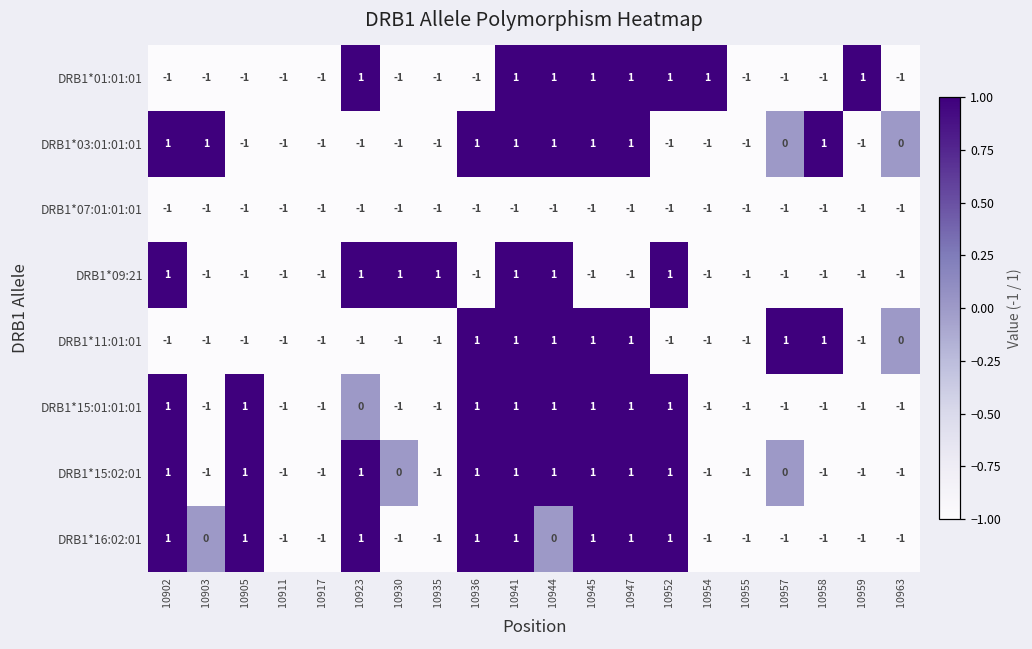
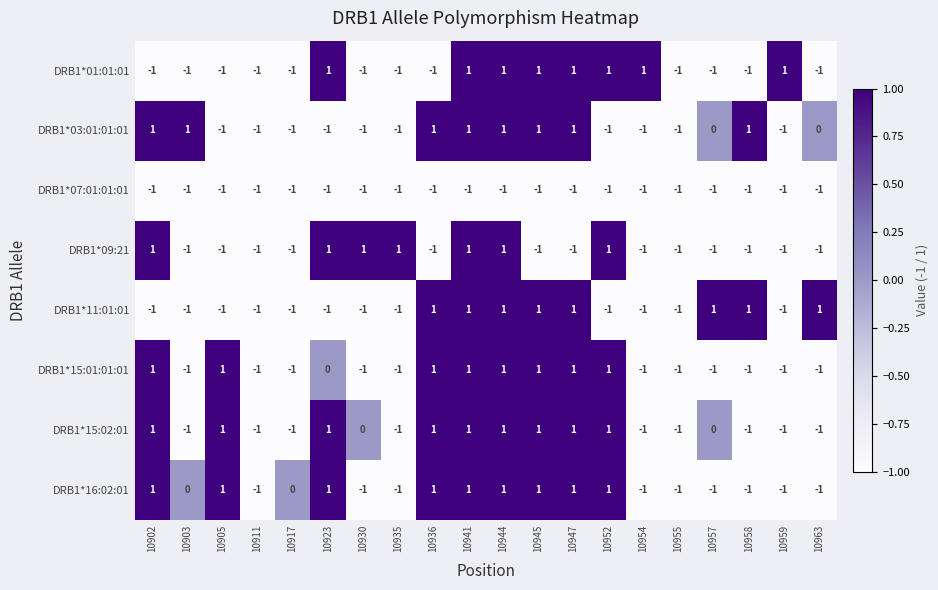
  {
    "DRB1*01:01:01": {
      "10902": -1,
      "10903": -1,
      "10905": -1,
      "10911": -1,
      "10917": -1,
      "10923": 1,
      "10930": -1,
      "10935": -1,
      "10936": -1,
      "10941": 1,
      "10944": 1,
      "10945": 1,
      "10947": 1,
      "10952": 1,
      "10954": 1,
      "10955": -1,
      "10957": -1,
      "10958": -1,
      "10959": 1,
      "10963": -1
    },
    "DRB1*03:01:01:01": {
      "10902": 1,
      "10903": 1,
      "10905": -1,
      "10911": -1,
      "10917": -1,
      "10923": -1,
      "10930": -1,
      "10935": -1,
      "10936": 1,
      "10941": 1,
      "10944": 1,
      "10945": 1,
      "10947": 1,
      "10952": -1,
      "10954": -1,
      "10955": -1,
      "10957": 0,
      "10958": 1,
      "10959": -1,
      "10963": 0
    },
    "DRB1*07:01:01:01": {
      "10902": -1,
      "10903": -1,
      "10905": -1,
      "10911": -1,
      "10917": -1,
      "10923": -1,
      "10930": -1,
      "10935": -1,
      "10936": -1,
      "10941": -1,
      "10944": -1,
      "10945": -1,
      "10947": -1,
      "10952": -1,
      "10954": -1,
      "10955": -1,
      "10957": -1,
      "10958": -1,
      "10959": -1,
      "10963": -1
    },
    "DRB1*09:21": {
      "10902": 1,
      "10903": -1,
      "10905": -1,
      "10911": -1,
      "10917": -1,
      "10923": 1,
      "10930": 1,
      "10935": 1,
      "10936": -1,
      "10941": 1,
      "10944": 1,
      "10945": -1,
      "10947": -1,
      "10952": 1,
      "10954": -1,
      "10955": -1,
      "10957": -1,
      "10958": -1,
      "10959": -1,
      "10963": -1
    },
    "DRB1*11:01:01": {
      "10902": -1,
      "10903": -1,
      "10905": -1,
      "10911": -1,
      "10917": -1,
      "10923": -1,
      "10930": -1,
      "10935": -1,
      "10936": 1,
      "10941": 1,
      "10944": 1,
      "10945": 1,
      "10947": 1,
      "10952": -1,
      "10954": -1,
      "10955": -1,
      "10957": 1,
      "10958": 1,
      "10959": -1,
-     "10963": 0
+     "10963": 1
    },
    "DRB1*15:01:01:01": {
      "10902": 1,
      "10903": -1,
      "10905": 1,
      "10911": -1,
      "10917": -1,
      "10923": 0,
      "10930": -1,
      "10935": -1,
      "10936": 1,
      "10941": 1,
      "10944": 1,
      "10945": 1,
      "10947": 1,
      "10952": 1,
      "10954": -1,
      "10955": -1,
      "10957": -1,
      "10958": -1,
      "10959": -1,
      "10963": -1
    },
    "DRB1*15:02:01": {
      "10902": 1,
      "10903": -1,
      "10905": 1,
      "10911": -1,
      "10917": -1,
      "10923": 1,
      "10930": 0,
      "10935": -1,
      "10936": 1,
      "10941": 1,
      "10944": 1,
      "10945": 1,
      "10947": 1,
      "10952": 1,
      "10954": -1,
      "10955": -1,
      "10957": 0,
      "10958": -1,
      "10959": -1,
      "10963": -1
    },
    "DRB1*16:02:01": {
      "10902": 1,
      "10903": 0,
      "10905": 1,
      "10911": -1,
-     "10917": -1,
+     "10917": 0,
      "10923": 1,
      "10930": -1,
      "10935": -1,
      "10936": 1,
      "10941": 1,
-     "10944": 0,
+     "10944": 1,
      "10945": 1,
      "10947": 1,
      "10952": 1,
      "10954": -1,
      "10955": -1,
      "10957": -1,
      "10958": -1,
      "10959": -1,
      "10963": -1
    }
  }
